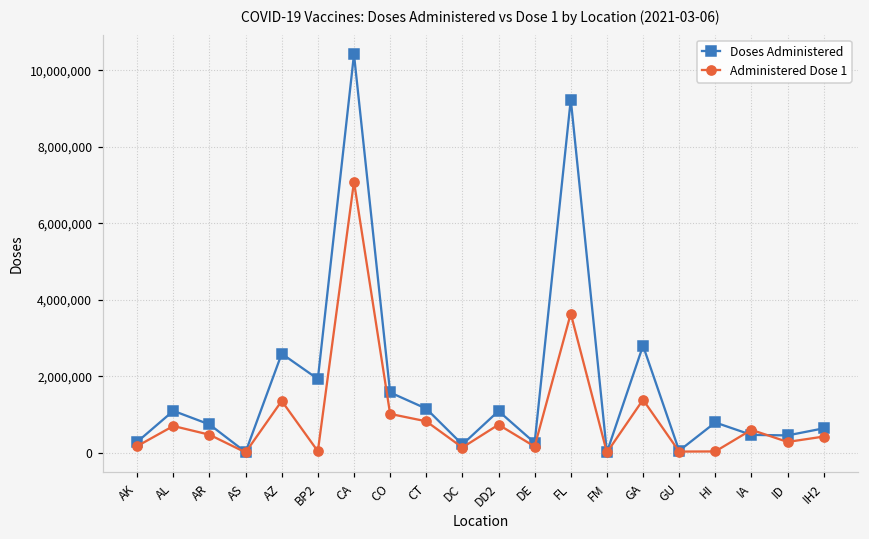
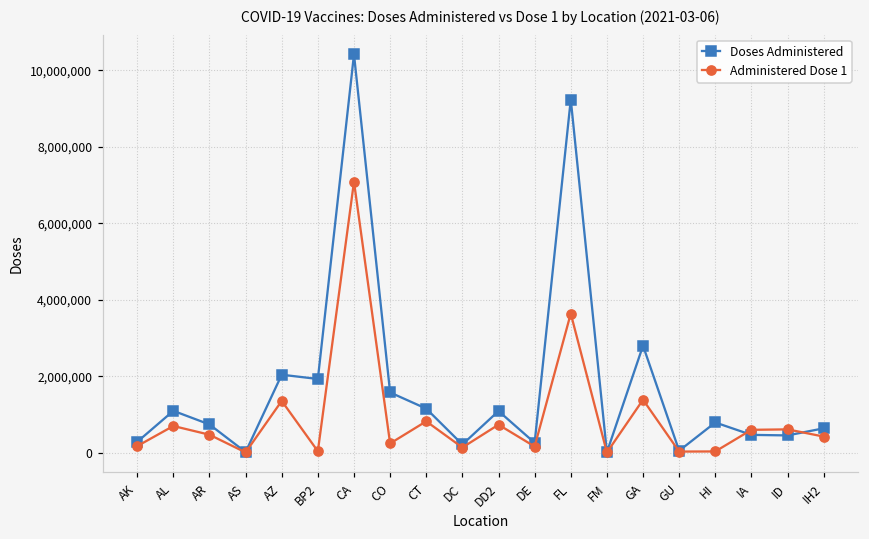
  {
    "Doses Administered": {
      "AK": "300,000",
      "AL": "1,100,000",
      "AR": "700,000",
-     "AZ": "2,600,000",
+     "AZ": "2,000,000",
      "BP2": "1,900,000",
      "CA": "10,400,000",
      "CO": "1,600,000",
      "CT": "1,200,000",
      "DC": "200,000",
      "DD2": "1,100,000",
      "DE": "300,000",
      "FL": "9,200,000",
      "GA": "2,800,000",
      "HI": "800,000",
      "IA": "500,000",
      "ID": "500,000",
      "IH2": "600,000"
    },
    "Administered Dose 1": {
      "AK": "200,000",
      "AL": "700,000",
      "AR": "500,000",
      "AZ": "1,400,000",
      "BP2": "0",
      "CA": "7,100,000",
-     "CO": "1,000,000",
+     "CO": "200,000",
      "CT": "800,000",
      "DC": "100,000",
      "DD2": "700,000",
      "DE": "200,000",
      "FL": "3,600,000",
      "GA": "1,400,000",
      "HI": "0",
      "IA": "600,000",
-     "ID": "300,000",
+     "ID": "600,000",
      "IH2": "400,000"
    }
  }
